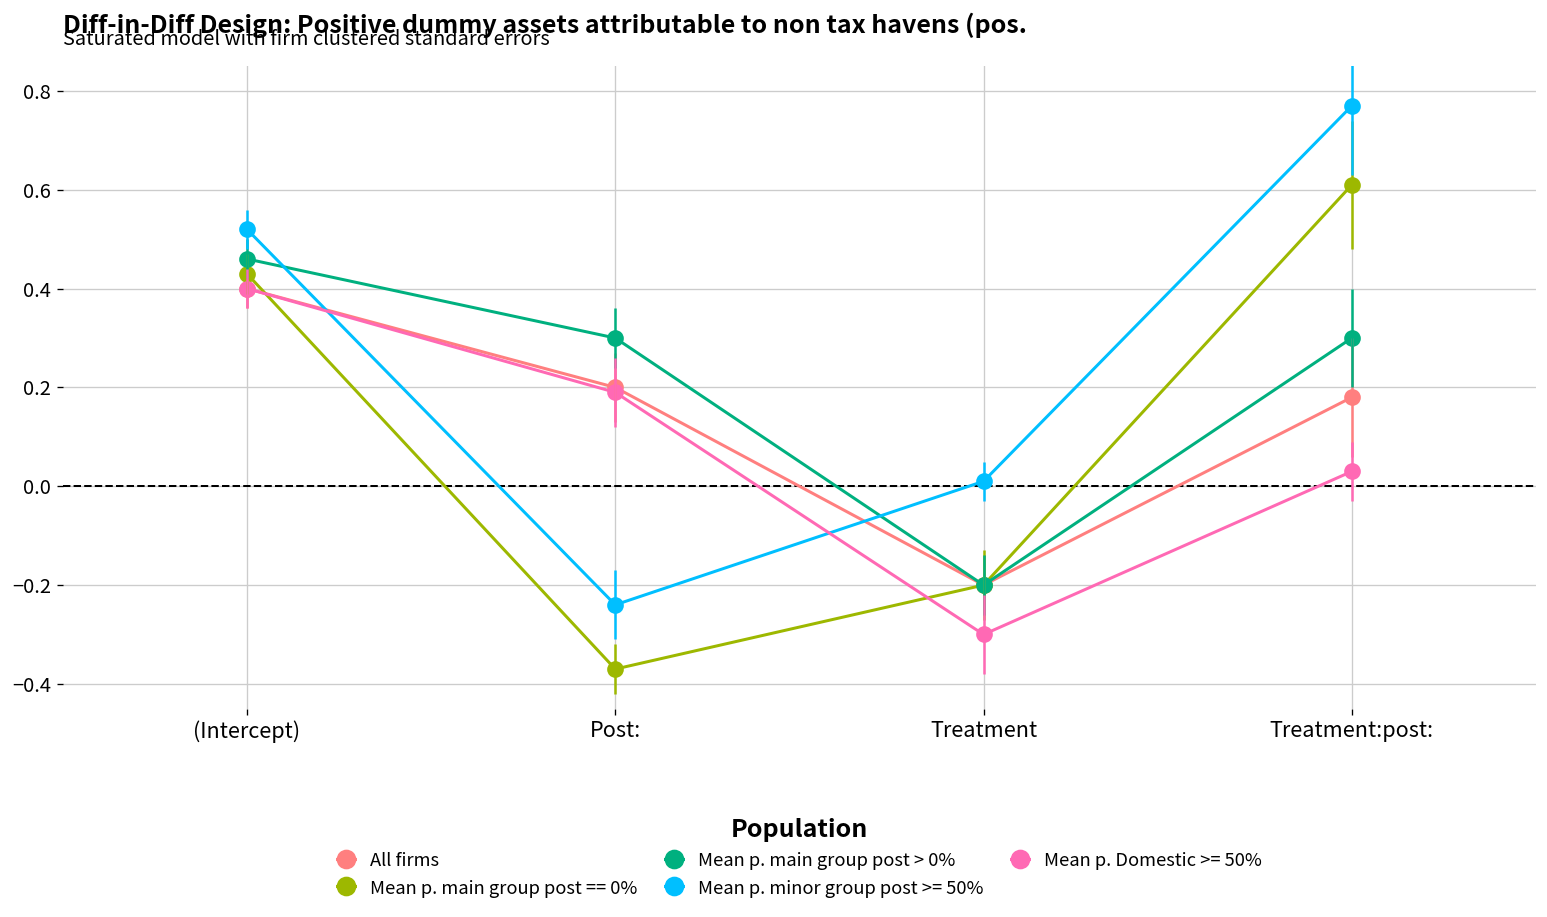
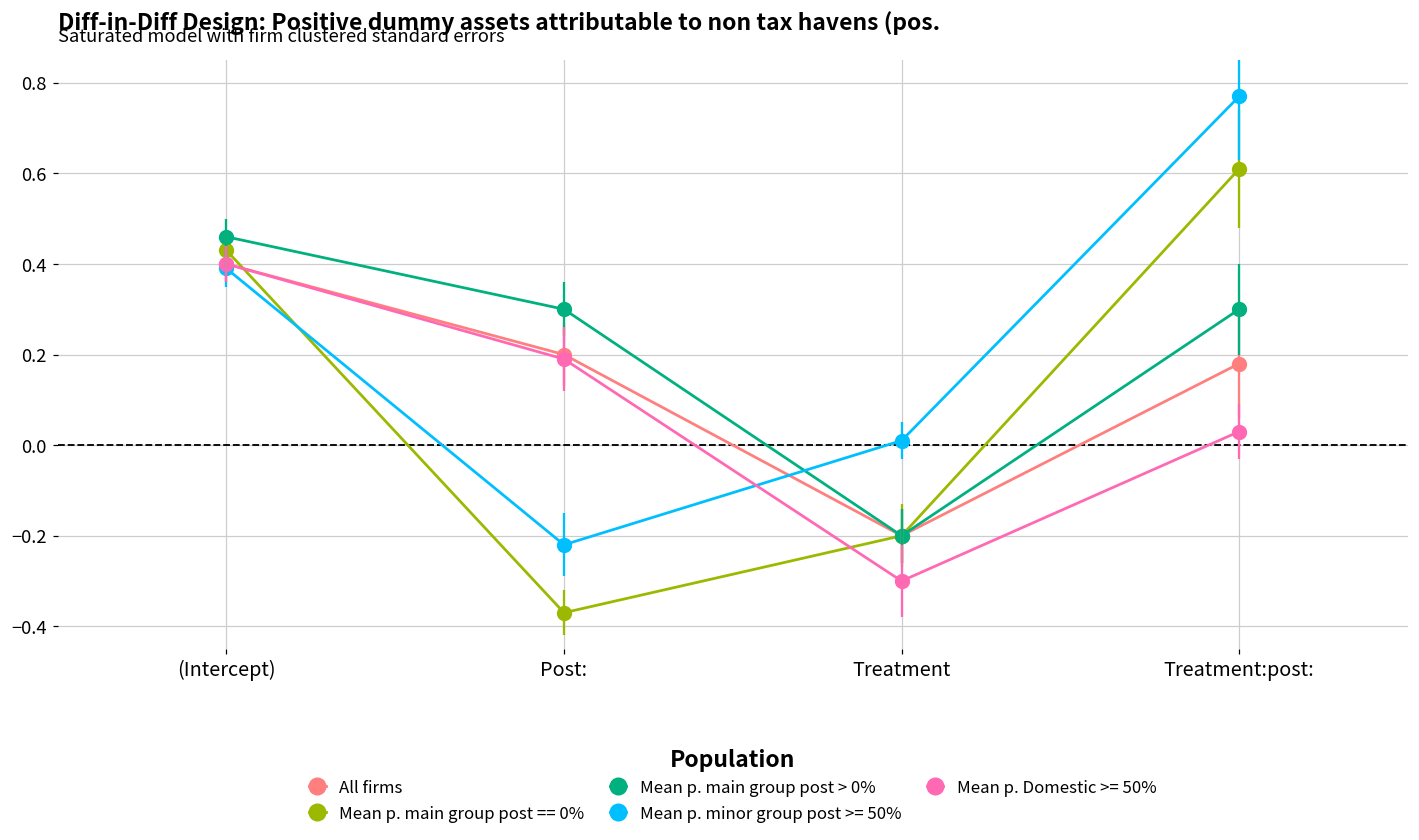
  {
    "Mean p. main group post == 0%": {
      "(Intercept)": 0.43,
      "Post:": -0.37,
      "Treatment:post:": 0.61
    },
    "Mean p. main group post > 0%": {
      "(Intercept)": 0.46,
      "Post:": 0.30,
      "Treatment:post:": 0.30
    },
    "Mean p. minor group post >= 50%": {
-     "(Intercept)": 0.52,
-     "Post:": -0.24,
+     "(Intercept)": 0.39,
+     "Post:": -0.22,
      "Treatment": 0.01,
      "Treatment:post:": 0.77
    }
  }
